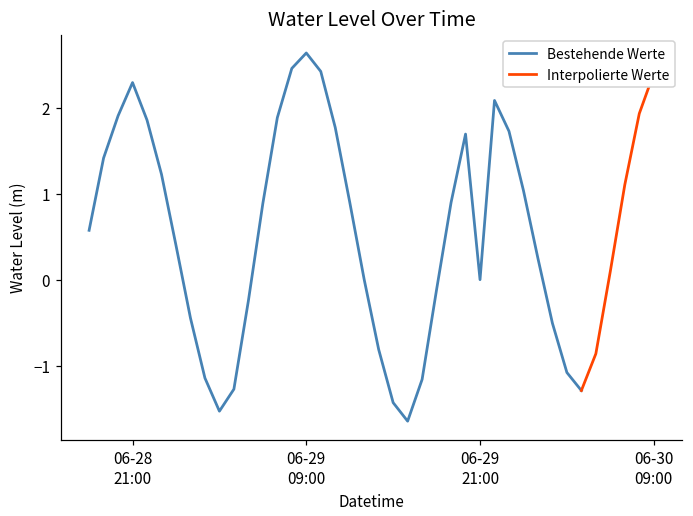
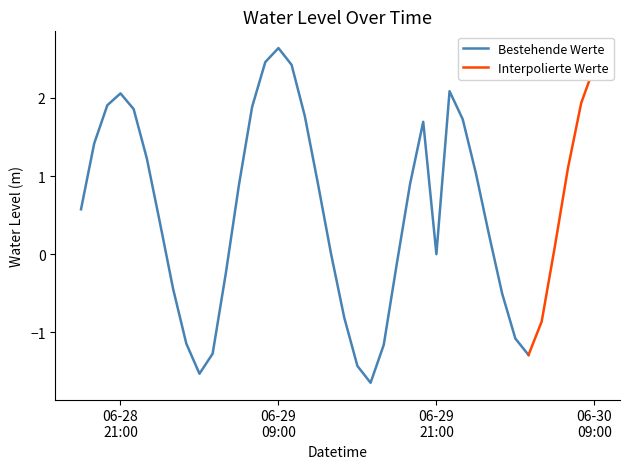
  {
    "Bestehende Werte": {
-     "06-28 21:00": 2.3,
+     "06-28 21:00": 2.1,
      "06-29 09:00": 2.6,
      "06-29 21:00": 0.0
    }
  }
